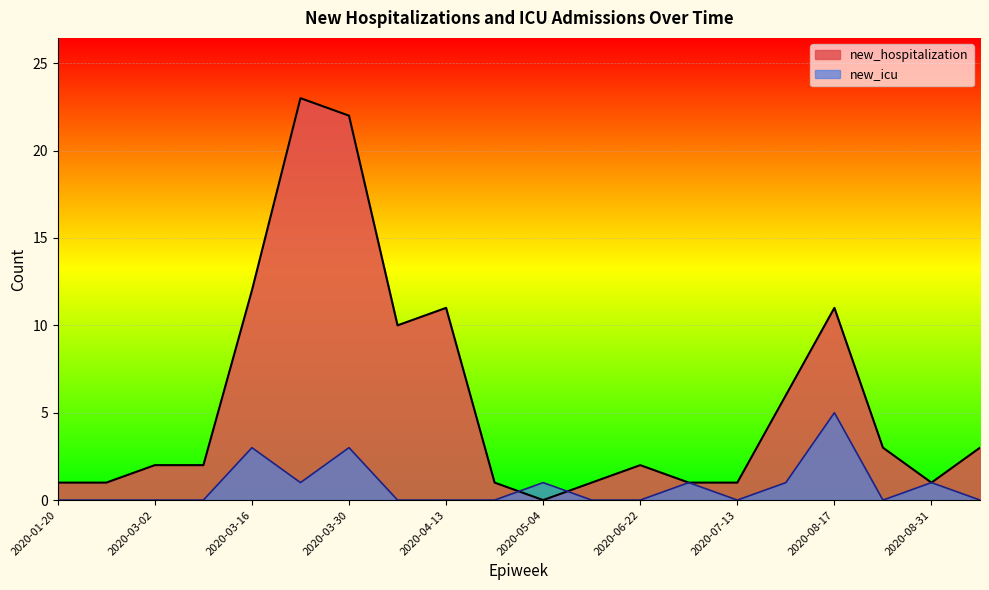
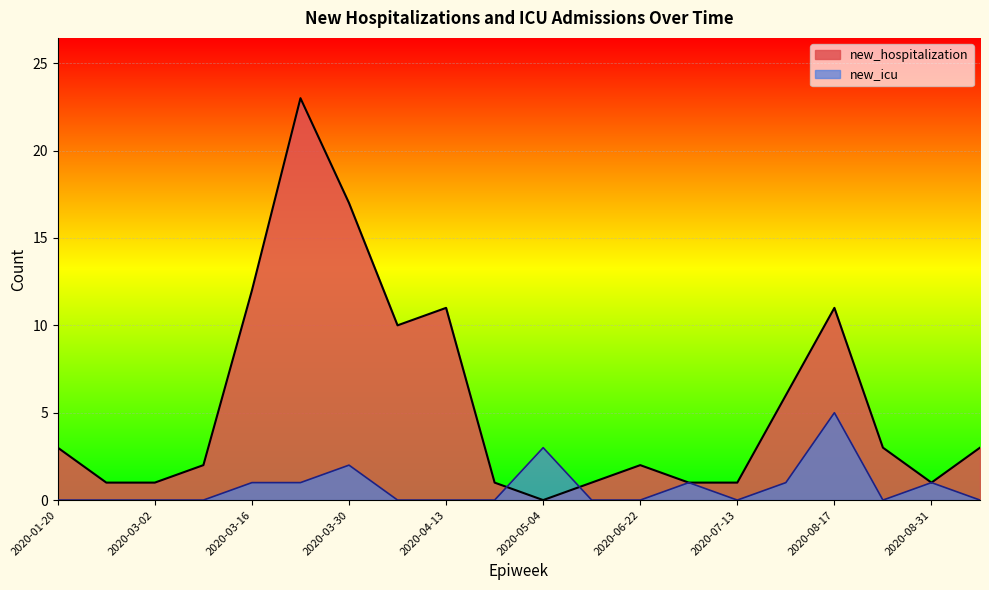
  {
    "new_hospitalization": {
-     "2020-01-20": 1,
-     "2020-03-02": 2,
+     "2020-01-20": 3,
+     "2020-03-02": 1,
      "2020-03-16": 12,
-     "2020-03-30": 22,
+     "2020-03-30": 17,
      "2020-04-13": 11,
      "2020-05-04": 0,
      "2020-06-22": 2,
      "2020-07-13": 1,
      "2020-08-17": 11
    },
    "new_icu": {
      "2020-01-20": 0,
      "2020-03-02": 0,
-     "2020-03-16": 3,
-     "2020-03-30": 3,
+     "2020-03-16": 1,
+     "2020-03-30": 2,
      "2020-04-13": 0,
-     "2020-05-04": 1,
+     "2020-05-04": 3,
      "2020-06-22": 0,
      "2020-07-13": 0,
      "2020-08-17": 5
    }
  }
